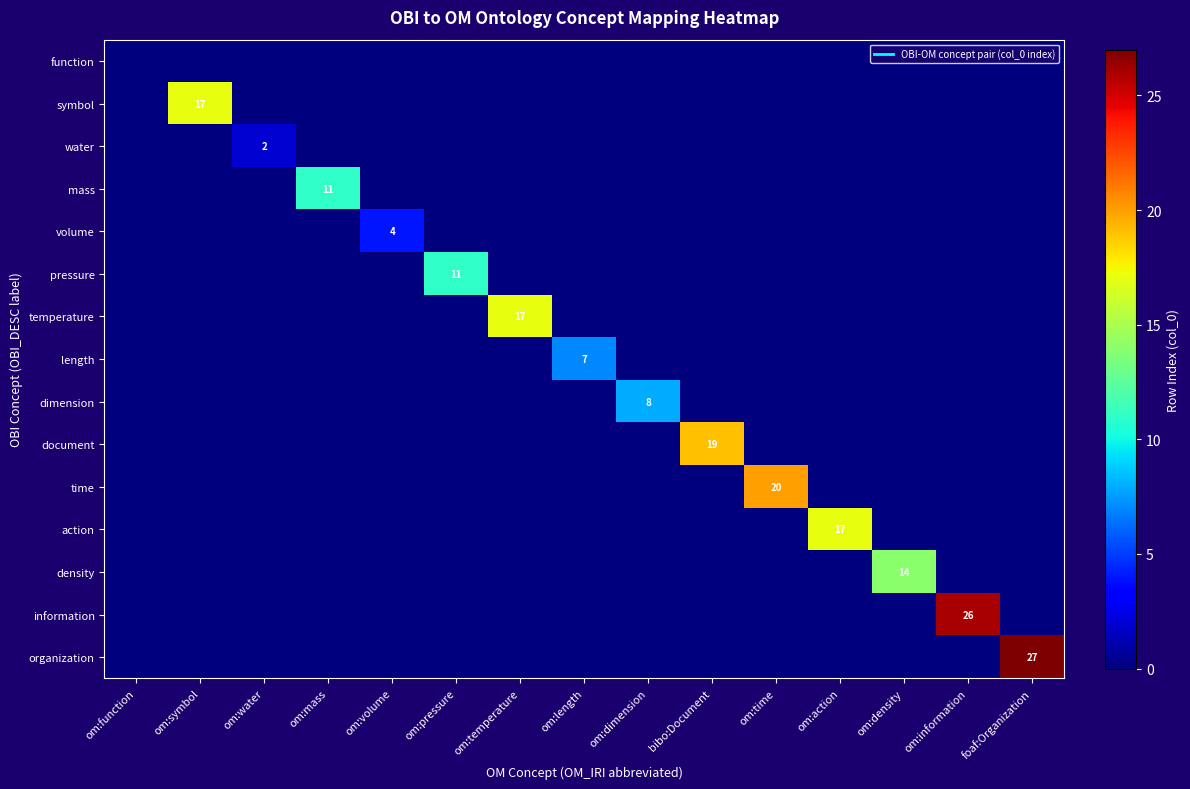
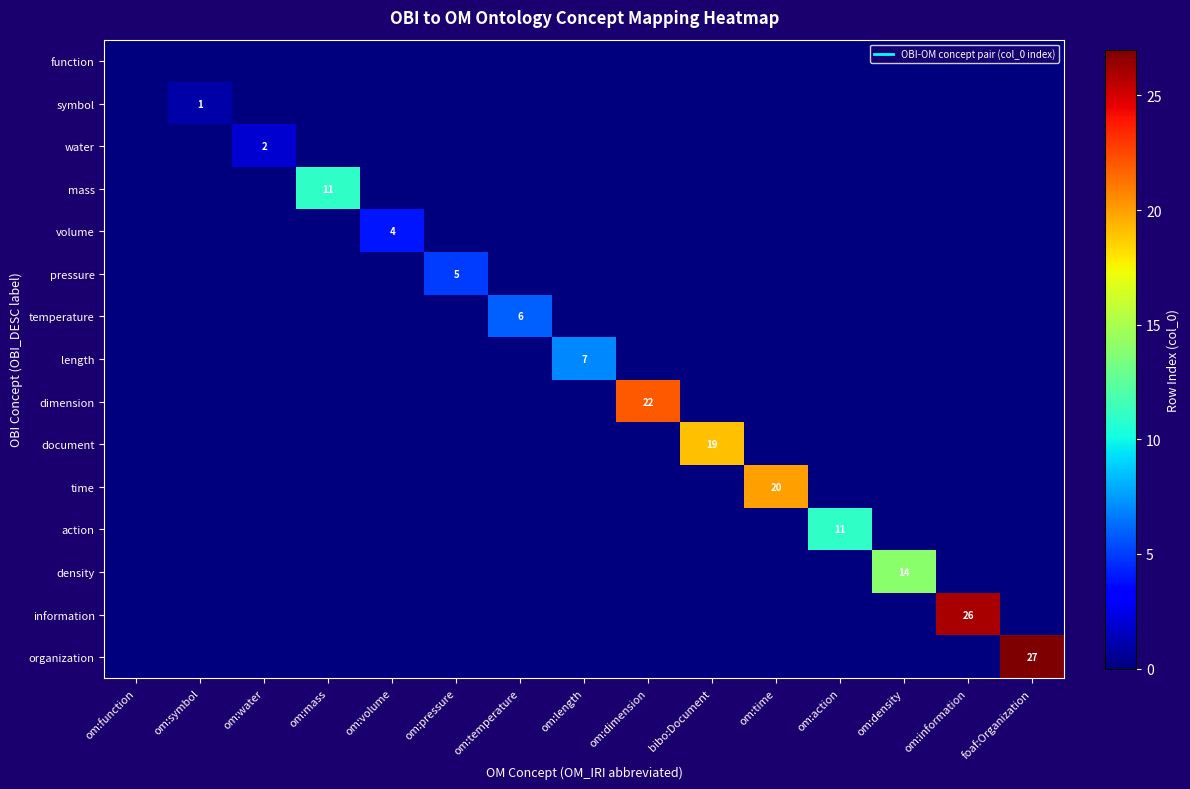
  {
    "symbol": {
-     "om:symbol": 17
+     "om:symbol": 1
    },
    "water": {
      "om:water": 2
    },
    "mass": {
      "om:mass": 11
    },
    "volume": {
      "om:volume": 4
    },
    "pressure": {
-     "om:pressure": 11
+     "om:pressure": 5
    },
    "temperature": {
-     "om:temperature": 17
+     "om:temperature": 6
    },
    "length": {
      "om:length": 7
    },
    "dimension": {
-     "om:dimension": 8
+     "om:dimension": 22
    },
    "document": {
      "bibo:Document": 19
    },
    "time": {
      "om:time": 20
    },
    "action": {
-     "om:action": 17
+     "om:action": 11
    },
    "density": {
      "om:density": 14
    },
    "information": {
      "om:information": 26
    },
    "organization": {
      "foaf:Organization": 27
    }
  }
